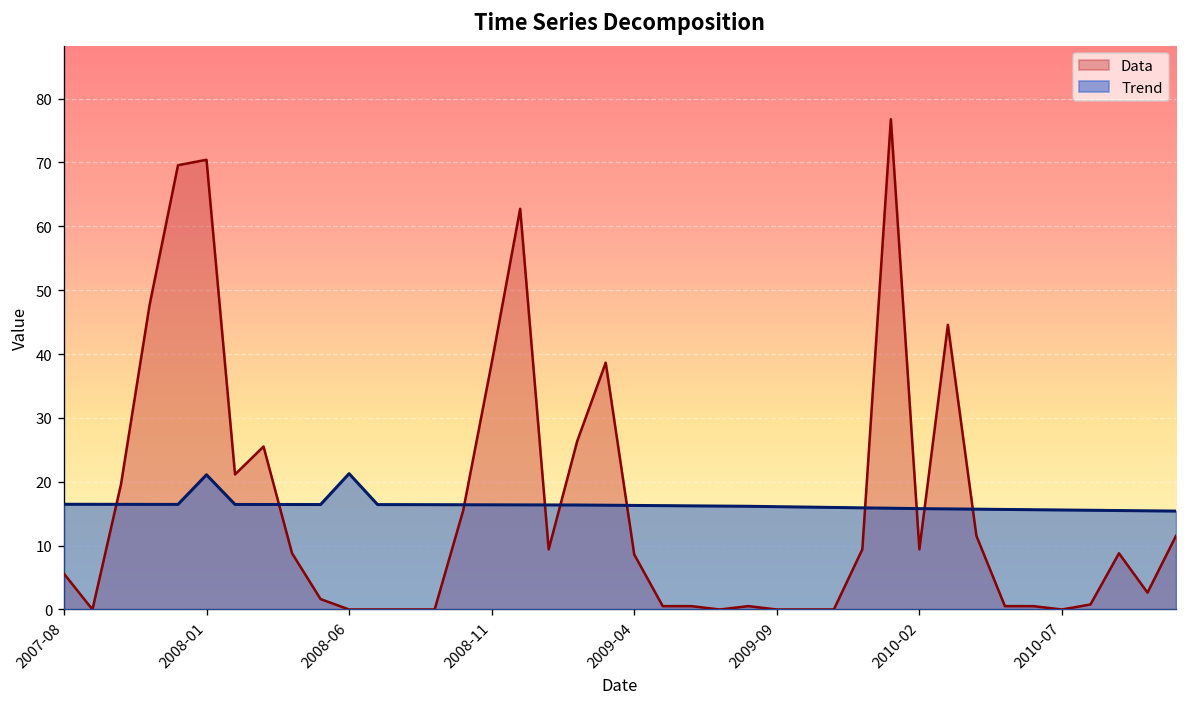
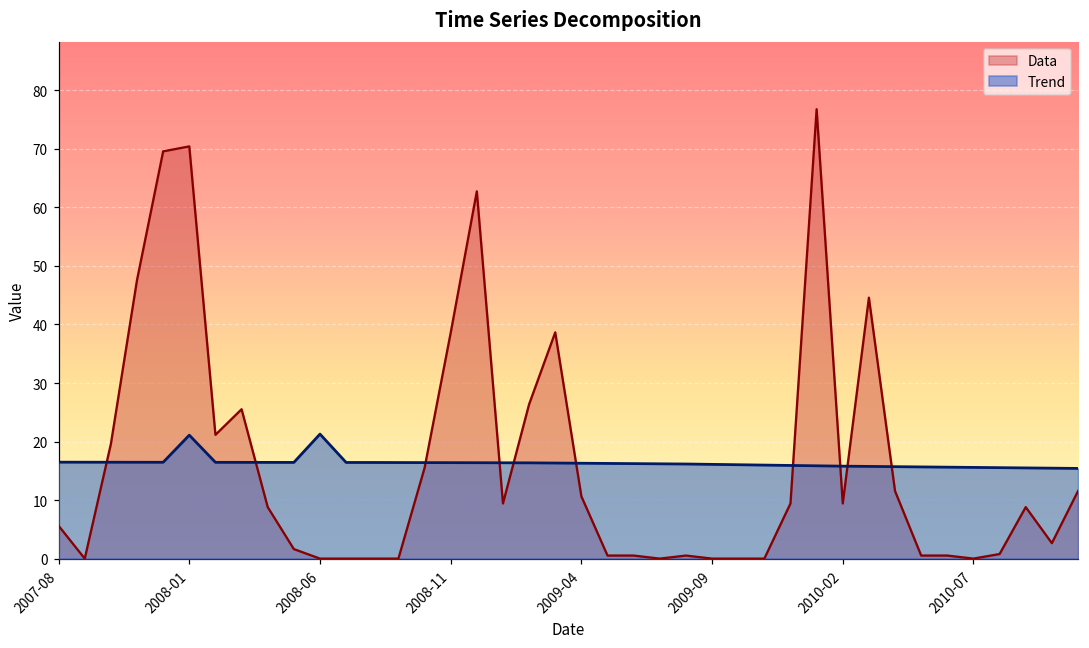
  {
    "Data": {
      "2007-08": 6,
      "2008-01": 70,
      "2008-06": 0,
      "2008-11": 39,
-     "2009-04": 9,
+     "2009-04": 11,
      "2009-09": 0,
      "2010-02": 9,
      "2010-07": 0
    },
    "Trend": {
      "2007-08": 16,
      "2008-01": 21,
      "2008-06": 21,
      "2008-11": 16,
      "2009-04": 16,
      "2009-09": 16,
      "2010-02": 16,
      "2010-07": 16
    }
  }
